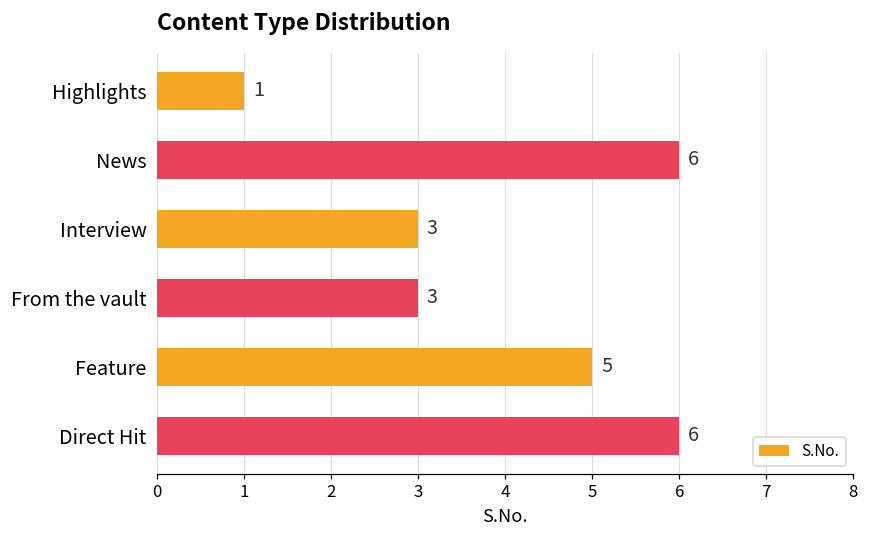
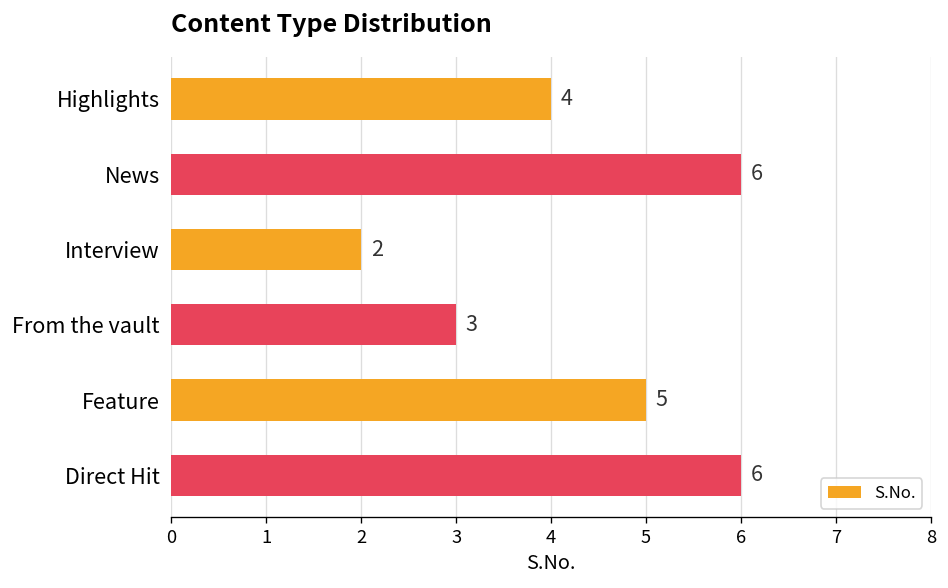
  {
-   "Highlights": 1,
+   "Highlights": 4,
    "News": 6,
-   "Interview": 3,
+   "Interview": 2,
    "From the vault": 3,
    "Feature": 5,
    "Direct Hit": 6
  }
